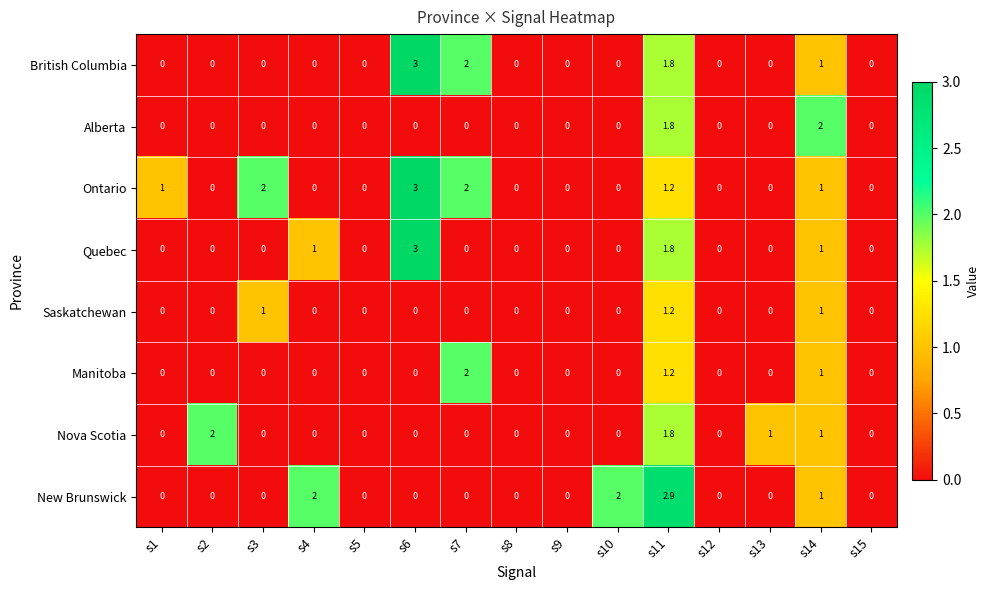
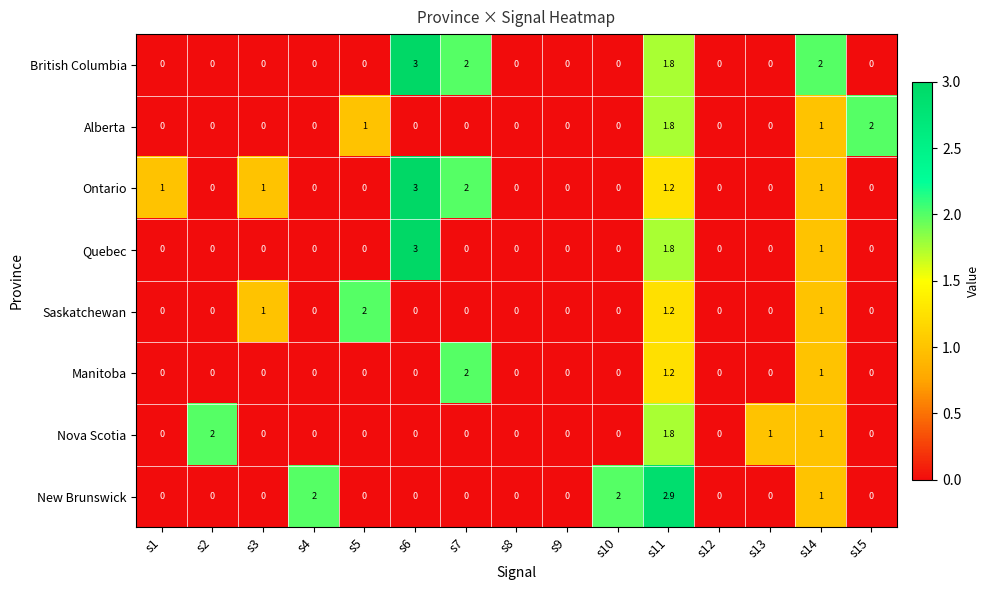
  {
    "British Columbia": {
      "s1": 0,
      "s2": 0,
      "s3": 0,
      "s4": 0,
      "s5": 0,
      "s6": 3,
      "s7": 2,
      "s8": 0,
      "s9": 0,
      "s10": 0,
      "s11": 1.8,
      "s12": 0,
      "s13": 0,
-     "s14": 1,
+     "s14": 2,
      "s15": 0
    },
    "Alberta": {
      "s1": 0,
      "s2": 0,
      "s3": 0,
      "s4": 0,
-     "s5": 0,
+     "s5": 1,
      "s6": 0,
      "s7": 0,
      "s8": 0,
      "s9": 0,
      "s10": 0,
      "s11": 1.8,
      "s12": 0,
      "s13": 0,
-     "s14": 2,
-     "s15": 0
+     "s14": 1,
+     "s15": 2
    },
    "Ontario": {
      "s1": 1,
      "s2": 0,
-     "s3": 2,
+     "s3": 1,
      "s4": 0,
      "s5": 0,
      "s6": 3,
      "s7": 2,
      "s8": 0,
      "s9": 0,
      "s10": 0,
      "s11": 1.2,
      "s12": 0,
      "s13": 0,
      "s14": 1,
      "s15": 0
    },
    "Quebec": {
      "s1": 0,
      "s2": 0,
      "s3": 0,
-     "s4": 1,
+     "s4": 0,
      "s5": 0,
      "s6": 3,
      "s7": 0,
      "s8": 0,
      "s9": 0,
      "s10": 0,
      "s11": 1.8,
      "s12": 0,
      "s13": 0,
      "s14": 1,
      "s15": 0
    },
    "Saskatchewan": {
      "s1": 0,
      "s2": 0,
      "s3": 1,
      "s4": 0,
-     "s5": 0,
+     "s5": 2,
      "s6": 0,
      "s7": 0,
      "s8": 0,
      "s9": 0,
      "s10": 0,
      "s11": 1.2,
      "s12": 0,
      "s13": 0,
      "s14": 1,
      "s15": 0
    },
    "Manitoba": {
      "s1": 0,
      "s2": 0,
      "s3": 0,
      "s4": 0,
      "s5": 0,
      "s6": 0,
      "s7": 2,
      "s8": 0,
      "s9": 0,
      "s10": 0,
      "s11": 1.2,
      "s12": 0,
      "s13": 0,
      "s14": 1,
      "s15": 0
    },
    "Nova Scotia": {
      "s1": 0,
      "s2": 2,
      "s3": 0,
      "s4": 0,
      "s5": 0,
      "s6": 0,
      "s7": 0,
      "s8": 0,
      "s9": 0,
      "s10": 0,
      "s11": 1.8,
      "s12": 0,
      "s13": 1,
      "s14": 1,
      "s15": 0
    },
    "New Brunswick": {
      "s1": 0,
      "s2": 0,
      "s3": 0,
      "s4": 2,
      "s5": 0,
      "s6": 0,
      "s7": 0,
      "s8": 0,
      "s9": 0,
      "s10": 2,
      "s11": 2.9,
      "s12": 0,
      "s13": 0,
      "s14": 1,
      "s15": 0
    }
  }
